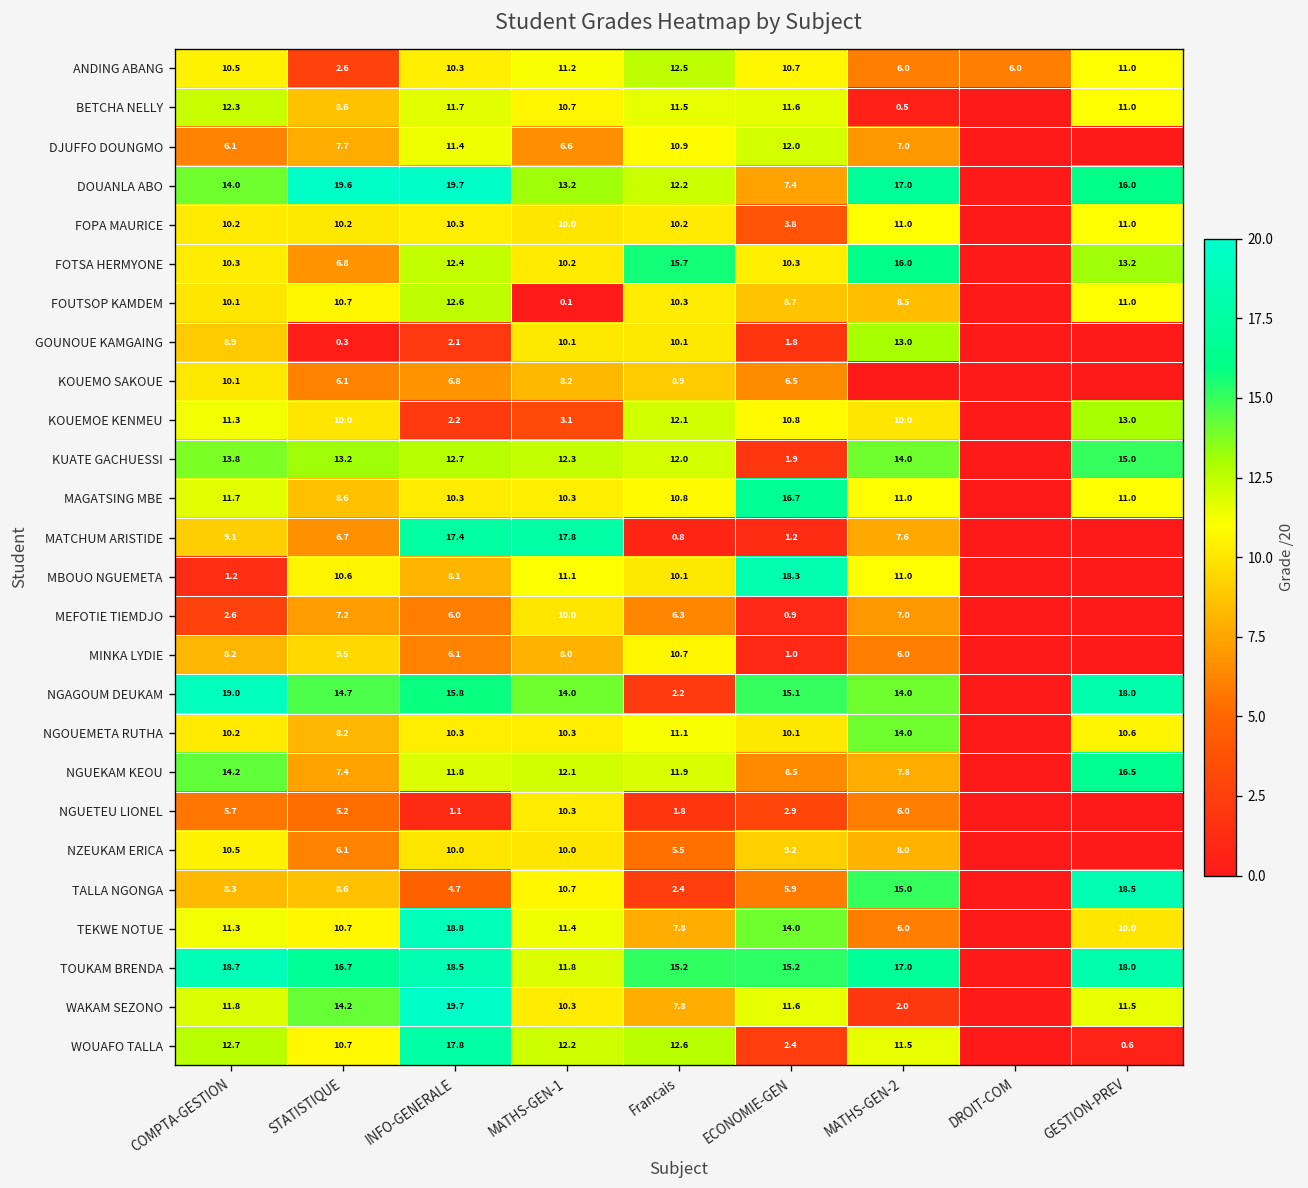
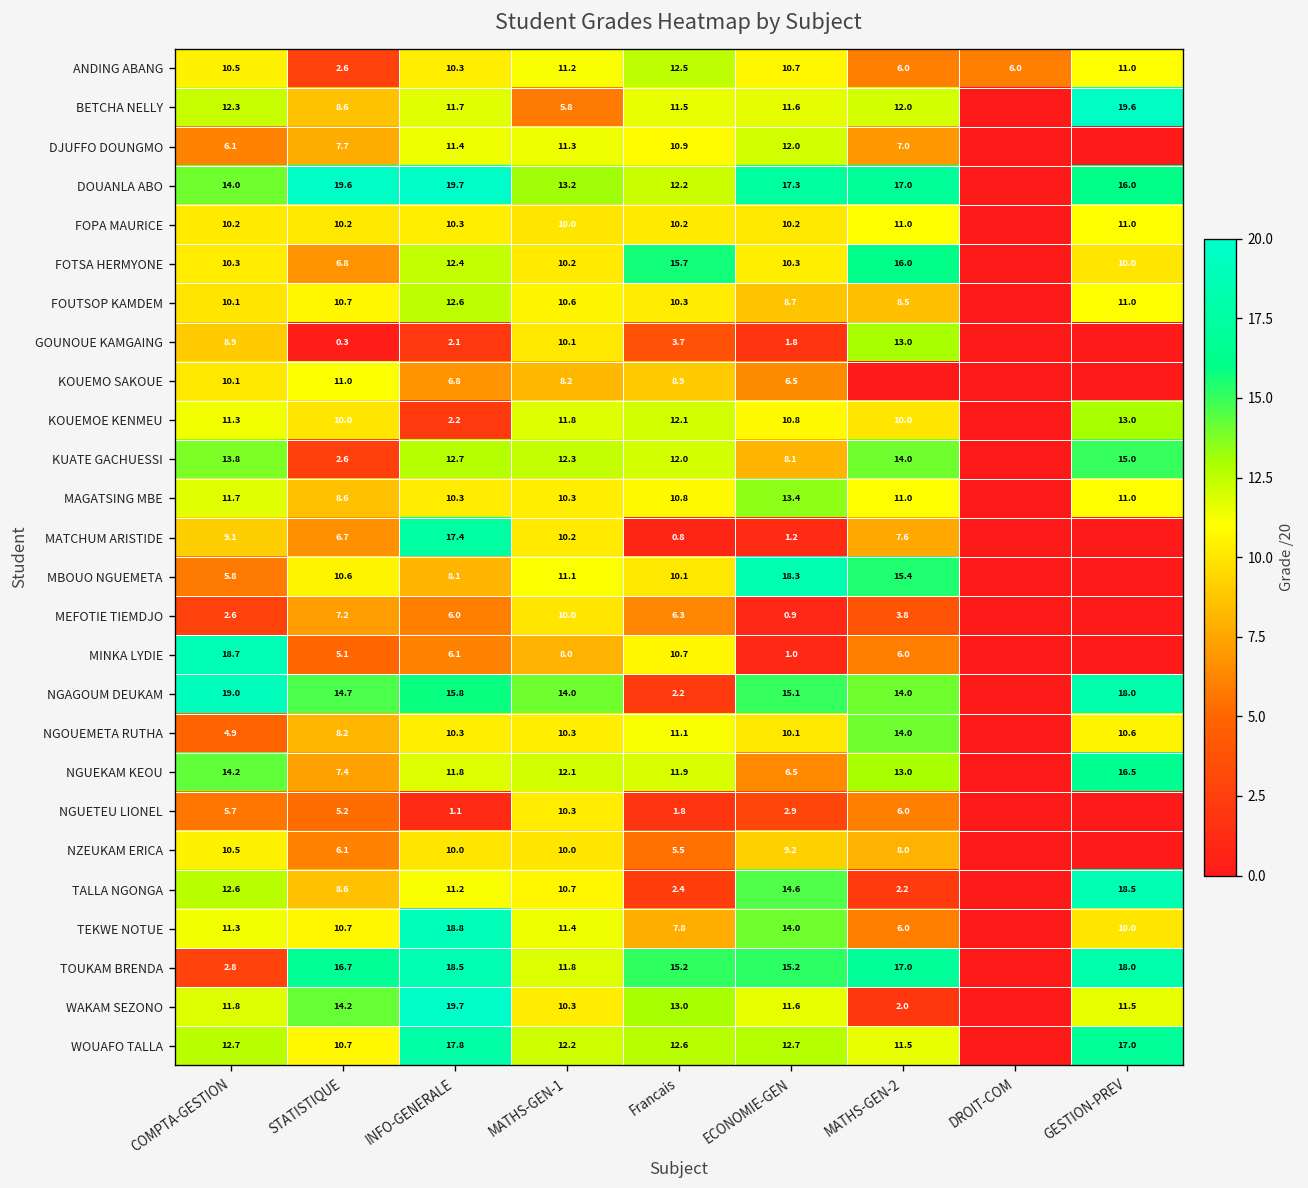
  {
    "ANDING ABANG": {
      "COMPTA-GESTION": 10.5,
      "STATISTIQUE": 2.6,
      "INFO-GENERALE": 10.3,
      "MATHS-GEN-1": 11.2,
      "Francais": 12.5,
      "ECONOMIE-GEN": 10.7,
      "MATHS-GEN-2": 6.0,
      "DROIT-COM": 6.0,
      "GESTION-PREV": 11.0
    },
    "BETCHA NELLY": {
      "COMPTA-GESTION": 12.3,
      "STATISTIQUE": 8.6,
      "INFO-GENERALE": 11.7,
-     "MATHS-GEN-1": 10.7,
+     "MATHS-GEN-1": 5.8,
      "Francais": 11.5,
      "ECONOMIE-GEN": 11.6,
-     "MATHS-GEN-2": 0.5,
-     "GESTION-PREV": 11.0
+     "MATHS-GEN-2": 12.0,
+     "GESTION-PREV": 19.6
    },
    "DJUFFO DOUNGMO": {
      "COMPTA-GESTION": 6.1,
      "STATISTIQUE": 7.7,
      "INFO-GENERALE": 11.4,
-     "MATHS-GEN-1": 6.6,
+     "MATHS-GEN-1": 11.3,
      "Francais": 10.9,
      "ECONOMIE-GEN": 12.0,
      "MATHS-GEN-2": 7.0
    },
    "DOUANLA ABO": {
      "COMPTA-GESTION": 14.0,
      "STATISTIQUE": 19.6,
      "INFO-GENERALE": 19.7,
      "MATHS-GEN-1": 13.2,
      "Francais": 12.2,
-     "ECONOMIE-GEN": 7.4,
+     "ECONOMIE-GEN": 17.3,
      "MATHS-GEN-2": 17.0,
      "GESTION-PREV": 16.0
    },
    "FOPA MAURICE": {
      "COMPTA-GESTION": 10.2,
      "STATISTIQUE": 10.2,
      "INFO-GENERALE": 10.3,
      "MATHS-GEN-1": 10.0,
      "Francais": 10.2,
-     "ECONOMIE-GEN": 3.8,
+     "ECONOMIE-GEN": 10.2,
      "MATHS-GEN-2": 11.0,
      "GESTION-PREV": 11.0
    },
    "FOTSA HERMYONE": {
      "COMPTA-GESTION": 10.3,
      "STATISTIQUE": 6.8,
      "INFO-GENERALE": 12.4,
      "MATHS-GEN-1": 10.2,
      "Francais": 15.7,
      "ECONOMIE-GEN": 10.3,
      "MATHS-GEN-2": 16.0,
-     "GESTION-PREV": 13.2
+     "GESTION-PREV": 10.0
    },
    "FOUTSOP KAMDEM": {
      "COMPTA-GESTION": 10.1,
      "STATISTIQUE": 10.7,
      "INFO-GENERALE": 12.6,
-     "MATHS-GEN-1": 0.1,
+     "MATHS-GEN-1": 10.6,
      "Francais": 10.3,
      "ECONOMIE-GEN": 8.7,
      "MATHS-GEN-2": 8.5,
      "GESTION-PREV": 11.0
    },
    "GOUNOUE KAMGAING": {
      "COMPTA-GESTION": 8.9,
      "STATISTIQUE": 0.3,
      "INFO-GENERALE": 2.1,
      "MATHS-GEN-1": 10.1,
-     "Francais": 10.1,
+     "Francais": 3.7,
      "ECONOMIE-GEN": 1.8,
      "MATHS-GEN-2": 13.0
    },
    "KOUEMO SAKOUE": {
      "COMPTA-GESTION": 10.1,
-     "STATISTIQUE": 6.1,
+     "STATISTIQUE": 11.0,
      "INFO-GENERALE": 6.8,
      "MATHS-GEN-1": 8.2,
      "Francais": 8.9,
      "ECONOMIE-GEN": 6.5
    },
    "KOUEMOE KENMEU": {
      "COMPTA-GESTION": 11.3,
      "STATISTIQUE": 10.0,
      "INFO-GENERALE": 2.2,
-     "MATHS-GEN-1": 3.1,
+     "MATHS-GEN-1": 11.8,
      "Francais": 12.1,
      "ECONOMIE-GEN": 10.8,
      "MATHS-GEN-2": 10.0,
      "GESTION-PREV": 13.0
    },
    "KUATE GACHUESSI": {
      "COMPTA-GESTION": 13.8,
-     "STATISTIQUE": 13.2,
+     "STATISTIQUE": 2.6,
      "INFO-GENERALE": 12.7,
      "MATHS-GEN-1": 12.3,
      "Francais": 12.0,
-     "ECONOMIE-GEN": 1.9,
+     "ECONOMIE-GEN": 8.1,
      "MATHS-GEN-2": 14.0,
      "GESTION-PREV": 15.0
    },
    "MAGATSING MBE": {
      "COMPTA-GESTION": 11.7,
      "STATISTIQUE": 8.6,
      "INFO-GENERALE": 10.3,
      "MATHS-GEN-1": 10.3,
      "Francais": 10.8,
-     "ECONOMIE-GEN": 16.7,
+     "ECONOMIE-GEN": 13.4,
      "MATHS-GEN-2": 11.0,
      "GESTION-PREV": 11.0
    },
    "MATCHUM ARISTIDE": {
      "COMPTA-GESTION": 9.1,
      "STATISTIQUE": 6.7,
      "INFO-GENERALE": 17.4,
-     "MATHS-GEN-1": 17.8,
+     "MATHS-GEN-1": 10.2,
      "Francais": 0.8,
      "ECONOMIE-GEN": 1.2,
      "MATHS-GEN-2": 7.6
    },
    "MBOUO NGUEMETA": {
-     "COMPTA-GESTION": 1.2,
+     "COMPTA-GESTION": 5.8,
      "STATISTIQUE": 10.6,
      "INFO-GENERALE": 8.1,
      "MATHS-GEN-1": 11.1,
      "Francais": 10.1,
      "ECONOMIE-GEN": 18.3,
-     "MATHS-GEN-2": 11.0
+     "MATHS-GEN-2": 15.4
    },
    "MEFOTIE TIEMDJO": {
      "COMPTA-GESTION": 2.6,
      "STATISTIQUE": 7.2,
      "INFO-GENERALE": 6.0,
      "MATHS-GEN-1": 10.0,
      "Francais": 6.3,
      "ECONOMIE-GEN": 0.9,
-     "MATHS-GEN-2": 7.0
+     "MATHS-GEN-2": 3.8
    },
    "MINKA LYDIE": {
-     "COMPTA-GESTION": 8.2,
-     "STATISTIQUE": 9.5,
+     "COMPTA-GESTION": 18.7,
+     "STATISTIQUE": 5.1,
      "INFO-GENERALE": 6.1,
      "MATHS-GEN-1": 8.0,
      "Francais": 10.7,
      "ECONOMIE-GEN": 1.0,
      "MATHS-GEN-2": 6.0
    },
    "NGAGOUM DEUKAM": {
      "COMPTA-GESTION": 19.0,
      "STATISTIQUE": 14.7,
      "INFO-GENERALE": 15.8,
      "MATHS-GEN-1": 14.0,
      "Francais": 2.2,
      "ECONOMIE-GEN": 15.1,
      "MATHS-GEN-2": 14.0,
      "GESTION-PREV": 18.0
    },
    "NGOUEMETA RUTHA": {
-     "COMPTA-GESTION": 10.2,
+     "COMPTA-GESTION": 4.9,
      "STATISTIQUE": 8.2,
      "INFO-GENERALE": 10.3,
      "MATHS-GEN-1": 10.3,
      "Francais": 11.1,
      "ECONOMIE-GEN": 10.1,
      "MATHS-GEN-2": 14.0,
      "GESTION-PREV": 10.6
    },
    "NGUEKAM KEOU": {
      "COMPTA-GESTION": 14.2,
      "STATISTIQUE": 7.4,
      "INFO-GENERALE": 11.8,
      "MATHS-GEN-1": 12.1,
      "Francais": 11.9,
      "ECONOMIE-GEN": 6.5,
-     "MATHS-GEN-2": 7.8,
+     "MATHS-GEN-2": 13.0,
      "GESTION-PREV": 16.5
    },
    "NGUETEU LIONEL": {
      "COMPTA-GESTION": 5.7,
      "STATISTIQUE": 5.2,
      "INFO-GENERALE": 1.1,
      "MATHS-GEN-1": 10.3,
      "Francais": 1.8,
      "ECONOMIE-GEN": 2.9,
      "MATHS-GEN-2": 6.0
    },
    "NZEUKAM ERICA": {
      "COMPTA-GESTION": 10.5,
      "STATISTIQUE": 6.1,
      "INFO-GENERALE": 10.0,
      "MATHS-GEN-1": 10.0,
      "Francais": 5.5,
      "ECONOMIE-GEN": 9.2,
      "MATHS-GEN-2": 8.0
    },
    "TALLA NGONGA": {
-     "COMPTA-GESTION": 8.3,
+     "COMPTA-GESTION": 12.6,
      "STATISTIQUE": 8.6,
-     "INFO-GENERALE": 4.7,
+     "INFO-GENERALE": 11.2,
      "MATHS-GEN-1": 10.7,
      "Francais": 2.4,
-     "ECONOMIE-GEN": 5.9,
-     "MATHS-GEN-2": 15.0,
+     "ECONOMIE-GEN": 14.6,
+     "MATHS-GEN-2": 2.2,
      "GESTION-PREV": 18.5
    },
    "TEKWE NOTUE": {
      "COMPTA-GESTION": 11.3,
      "STATISTIQUE": 10.7,
      "INFO-GENERALE": 18.8,
      "MATHS-GEN-1": 11.4,
      "Francais": 7.8,
      "ECONOMIE-GEN": 14.0,
      "MATHS-GEN-2": 6.0,
      "GESTION-PREV": 10.0
    },
    "TOUKAM BRENDA": {
-     "COMPTA-GESTION": 18.7,
+     "COMPTA-GESTION": 2.8,
      "STATISTIQUE": 16.7,
      "INFO-GENERALE": 18.5,
      "MATHS-GEN-1": 11.8,
      "Francais": 15.2,
      "ECONOMIE-GEN": 15.2,
      "MATHS-GEN-2": 17.0,
      "GESTION-PREV": 18.0
    },
    "WAKAM SEZONO": {
      "COMPTA-GESTION": 11.8,
      "STATISTIQUE": 14.2,
      "INFO-GENERALE": 19.7,
      "MATHS-GEN-1": 10.3,
-     "Francais": 7.8,
+     "Francais": 13.0,
      "ECONOMIE-GEN": 11.6,
      "MATHS-GEN-2": 2.0,
      "GESTION-PREV": 11.5
    },
    "WOUAFO TALLA": {
      "COMPTA-GESTION": 12.7,
      "STATISTIQUE": 10.7,
      "INFO-GENERALE": 17.8,
      "MATHS-GEN-1": 12.2,
      "Francais": 12.6,
-     "ECONOMIE-GEN": 2.4,
+     "ECONOMIE-GEN": 12.7,
      "MATHS-GEN-2": 11.5,
-     "GESTION-PREV": 0.6
+     "GESTION-PREV": 17.0
    }
  }
